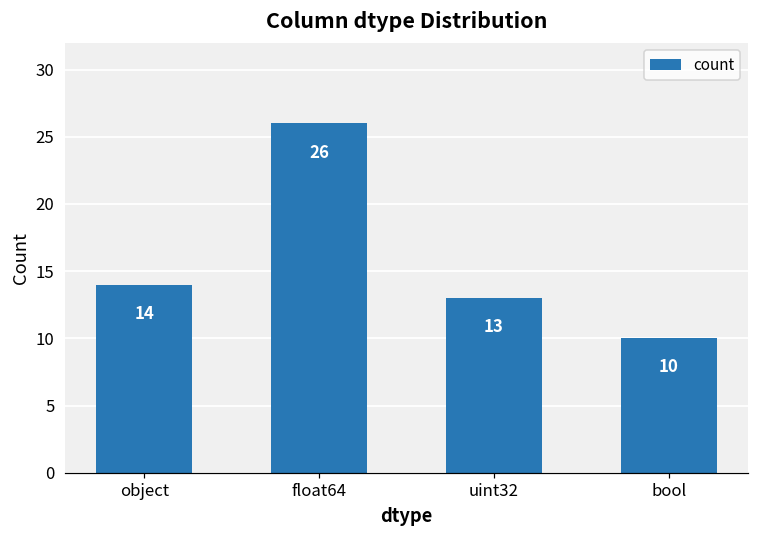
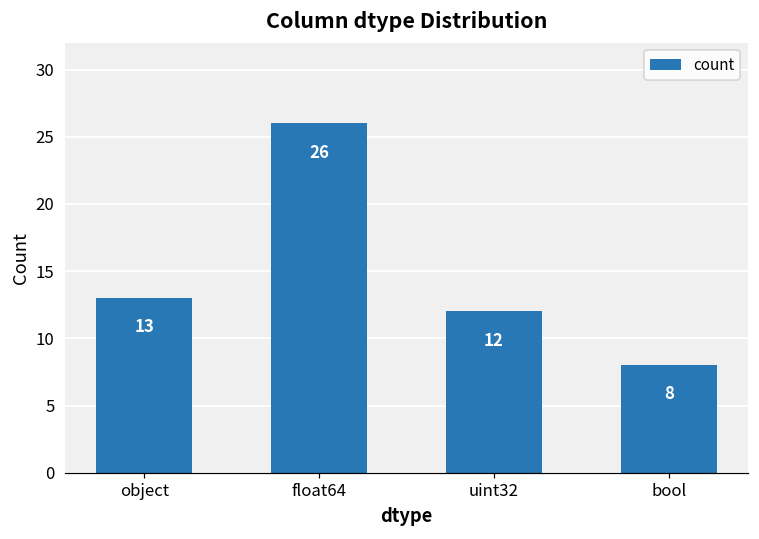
  {
-   "object": 14,
+   "object": 13,
    "float64": 26,
-   "uint32": 13,
-   "bool": 10
+   "uint32": 12,
+   "bool": 8
  }
